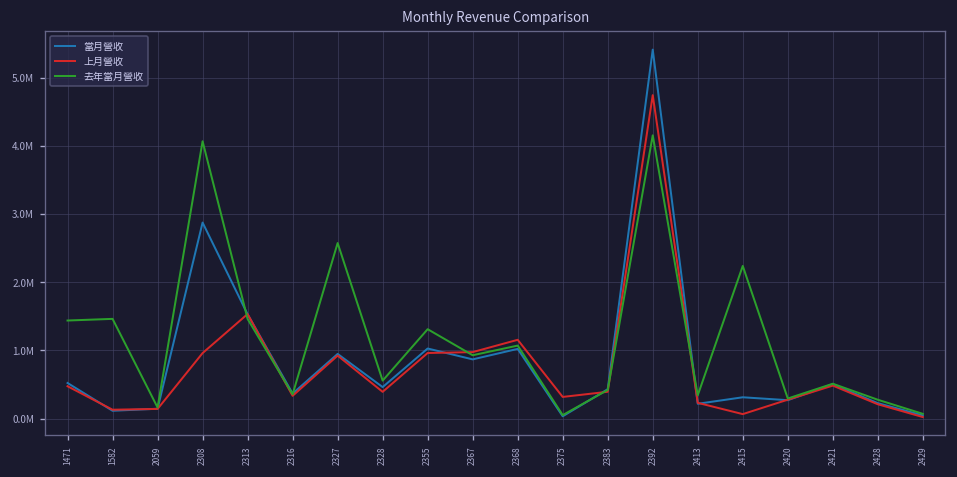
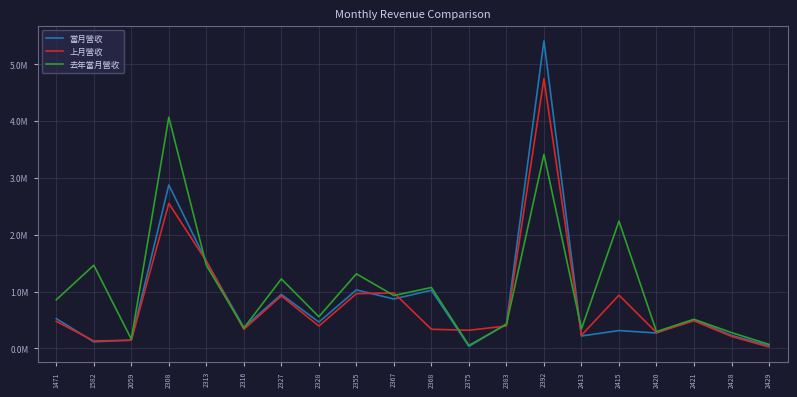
  {
    "當月營收": {
      "1471": 500000,
      "2308": 2900000,
      "2328": 500000,
      "2355": 1000000,
      "2367": 900000,
      "2368": 1000000,
      "2392": 5400000,
      "2415": 300000
    },
    "上月營收": {
      "1471": 500000,
-     "2308": 1000000,
+     "2308": 2600000,
      "2328": 400000,
      "2355": 1000000,
      "2367": 1000000,
-     "2368": 1200000,
+     "2368": 300000,
      "2375": 300000,
      "2392": 4700000,
-     "2415": 100000
+     "2415": 900000
    },
    "去年當月營收": {
-     "1471": 1400000,
+     "1471": 900000,
      "1582": 1500000,
      "2308": 4100000,
      "2313": 1500000,
-     "2327": 2600000,
+     "2327": 1200000,
      "2328": 600000,
      "2355": 1300000,
      "2367": 900000,
      "2368": 1100000,
-     "2392": 4200000,
+     "2392": 3400000,
      "2413": 300000,
      "2415": 2200000,
      "2428": 300000
    }
  }
